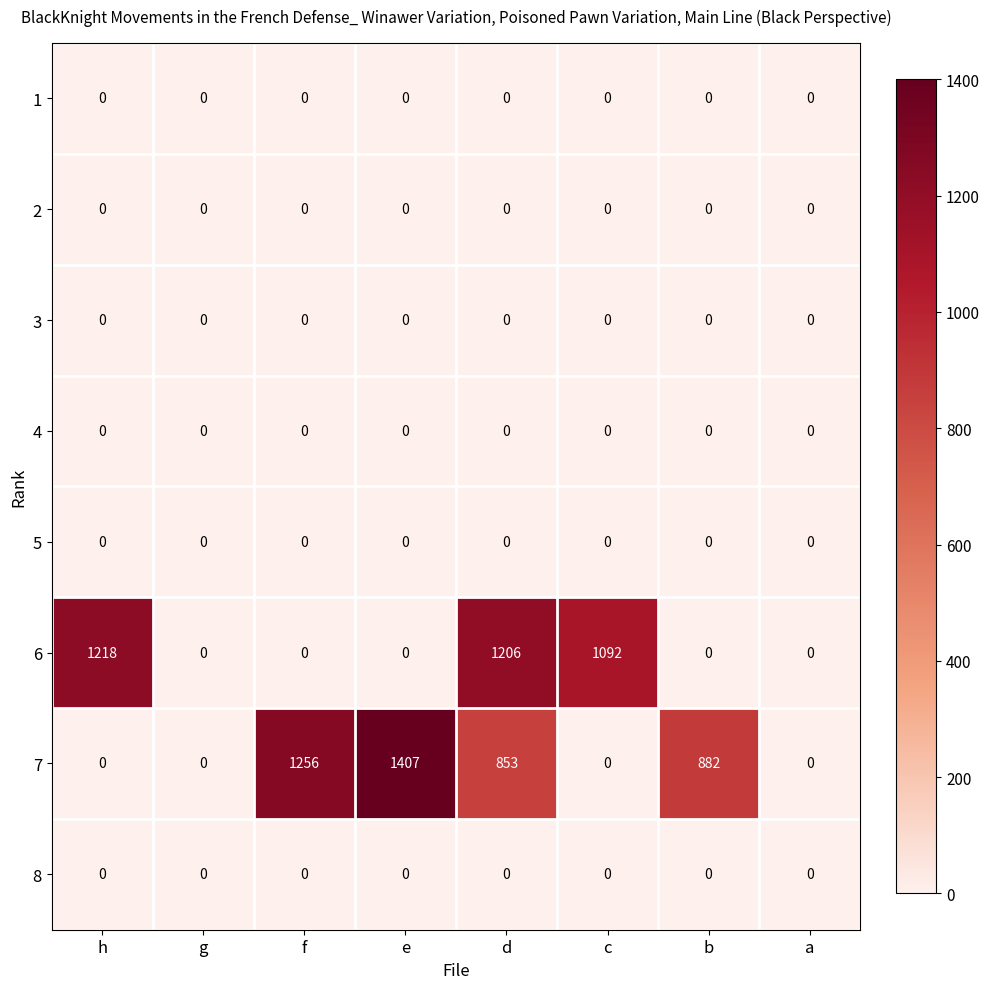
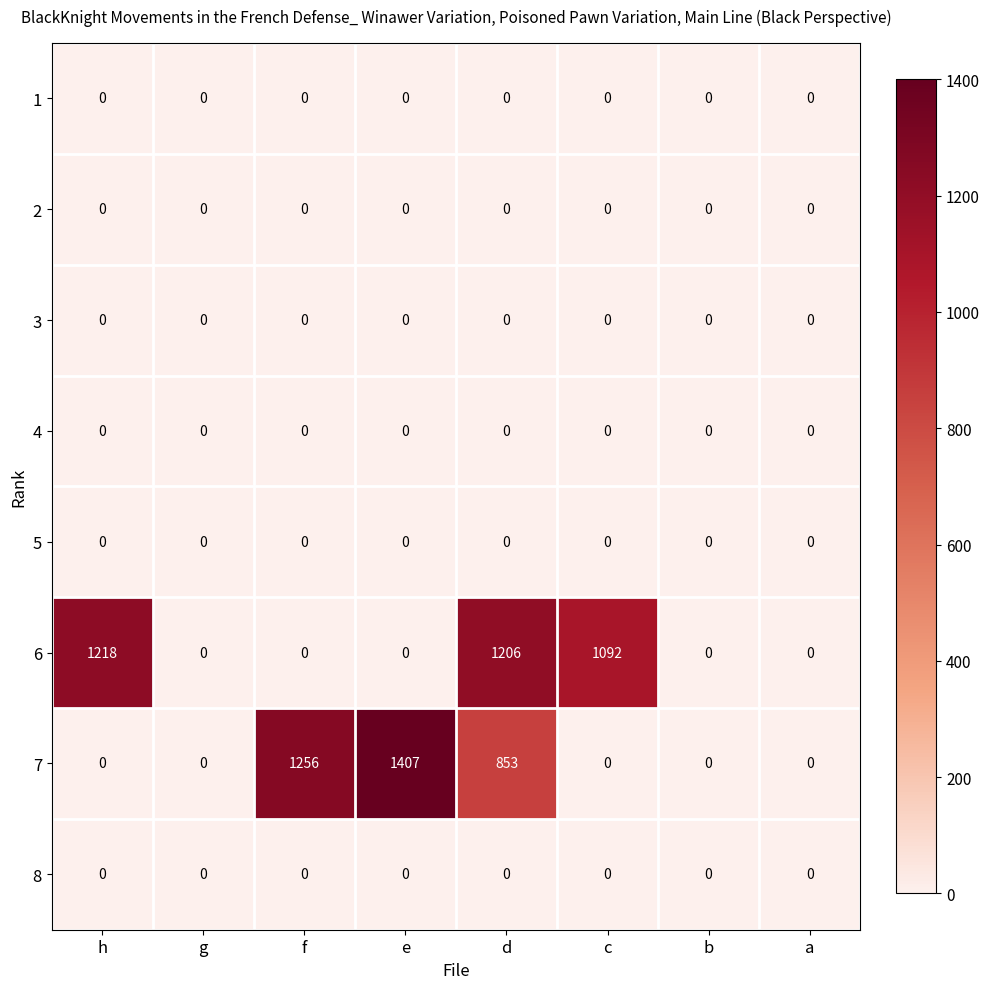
  {
    "1": {
      "h": 0,
      "g": 0,
      "f": 0,
      "e": 0,
      "d": 0,
      "c": 0,
      "b": 0,
      "a": 0
    },
    "2": {
      "h": 0,
      "g": 0,
      "f": 0,
      "e": 0,
      "d": 0,
      "c": 0,
      "b": 0,
      "a": 0
    },
    "3": {
      "h": 0,
      "g": 0,
      "f": 0,
      "e": 0,
      "d": 0,
      "c": 0,
      "b": 0,
      "a": 0
    },
    "4": {
      "h": 0,
      "g": 0,
      "f": 0,
      "e": 0,
      "d": 0,
      "c": 0,
      "b": 0,
      "a": 0
    },
    "5": {
      "h": 0,
      "g": 0,
      "f": 0,
      "e": 0,
      "d": 0,
      "c": 0,
      "b": 0,
      "a": 0
    },
    "6": {
      "h": 1218,
      "g": 0,
      "f": 0,
      "e": 0,
      "d": 1206,
      "c": 1092,
      "b": 0,
      "a": 0
    },
    "7": {
      "h": 0,
      "g": 0,
      "f": 1256,
      "e": 1407,
      "d": 853,
      "c": 0,
-     "b": 882,
+     "b": 0,
      "a": 0
    },
    "8": {
      "h": 0,
      "g": 0,
      "f": 0,
      "e": 0,
      "d": 0,
      "c": 0,
      "b": 0,
      "a": 0
    }
  }
